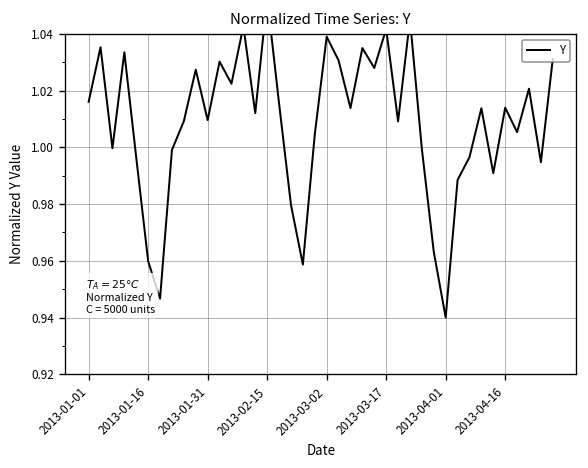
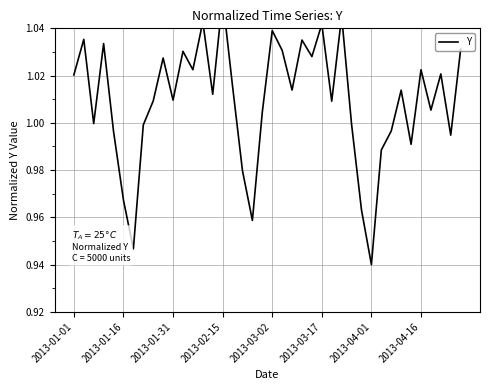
  {
-   "2013-01-01": 1.016,
-   "2013-01-16": 0.960,
+   "2013-01-01": 1.020,
+   "2013-01-16": 0.967,
    "2013-01-31": 1.010,
    "2013-03-02": 1.039,
    "2013-04-01": 0.940,
-   "2013-04-16": 1.014
+   "2013-04-16": 1.022
  }
